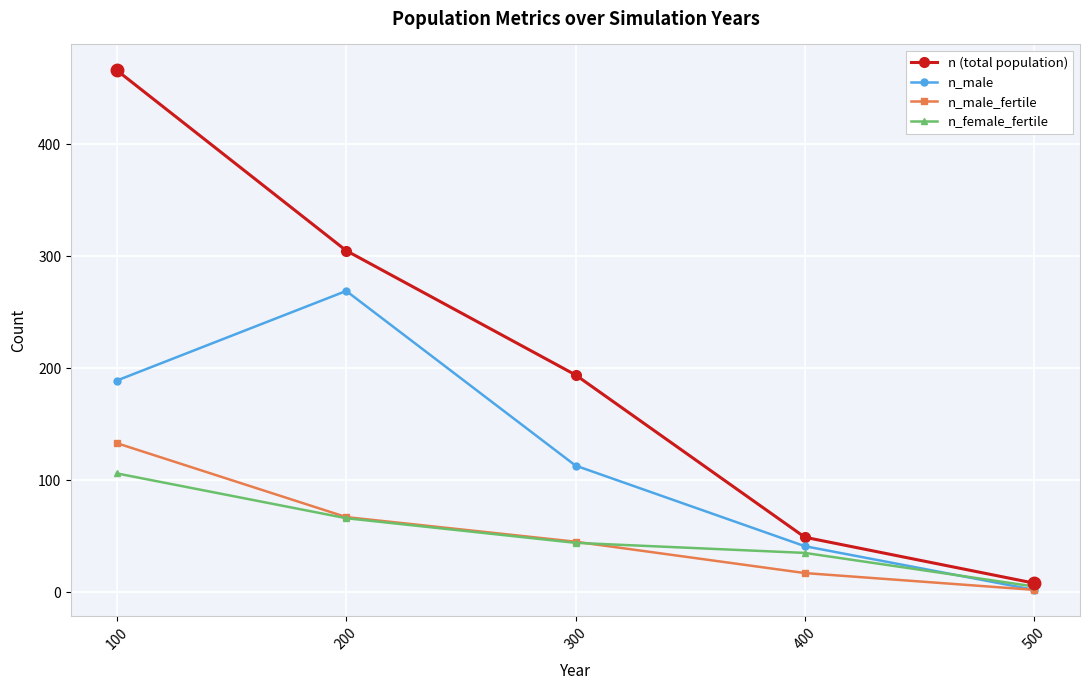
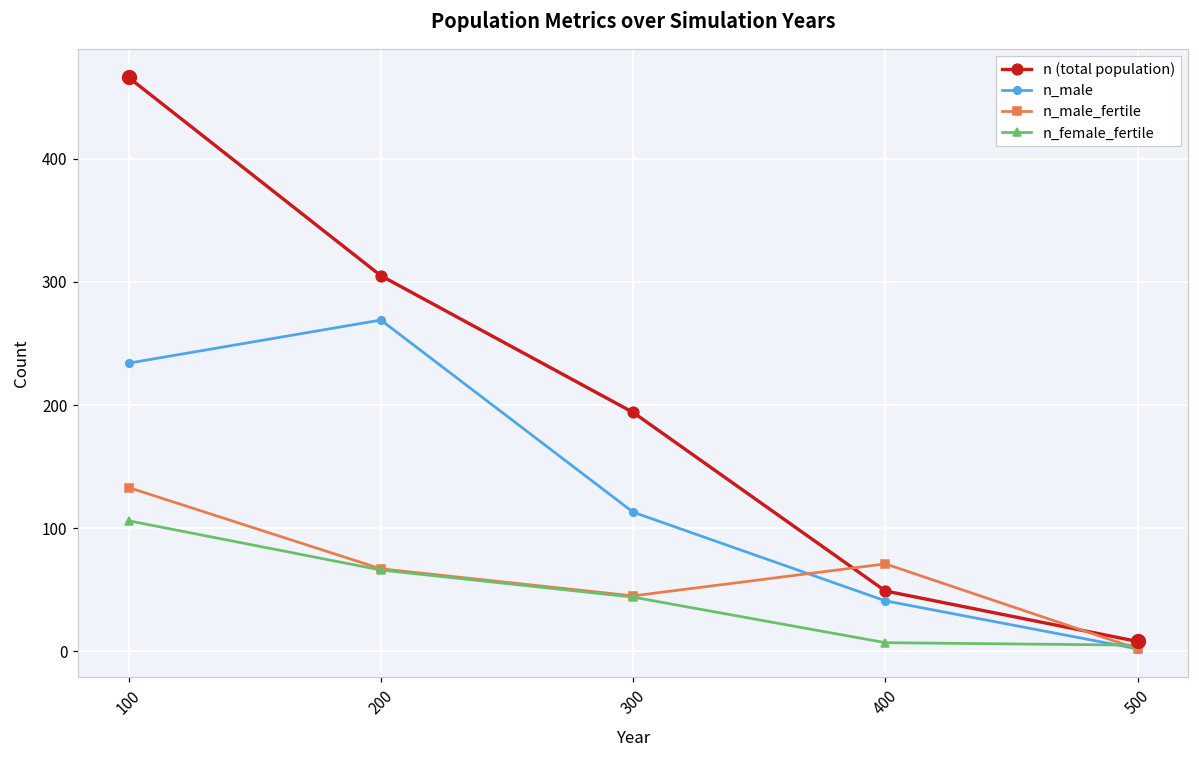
  {
    "n_male": {
-     "100": 189,
+     "100": 234,
      "200": 269,
      "300": 113,
      "400": 41
    },
    "n_male_fertile": {
      "100": 133,
-     "400": 17
+     "400": 71
    },
    "n_female_fertile": {
      "100": 106,
-     "400": 35,
+     "400": 7,
      "500": 5
    }
  }
